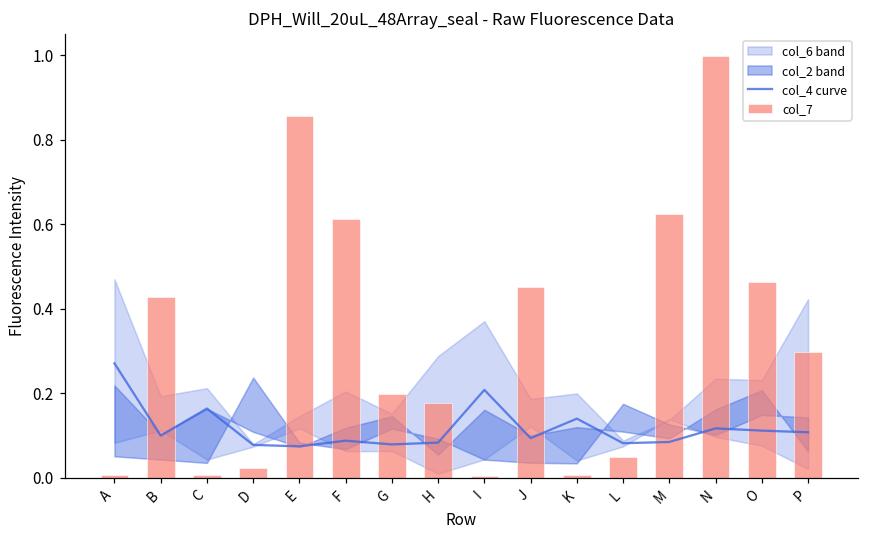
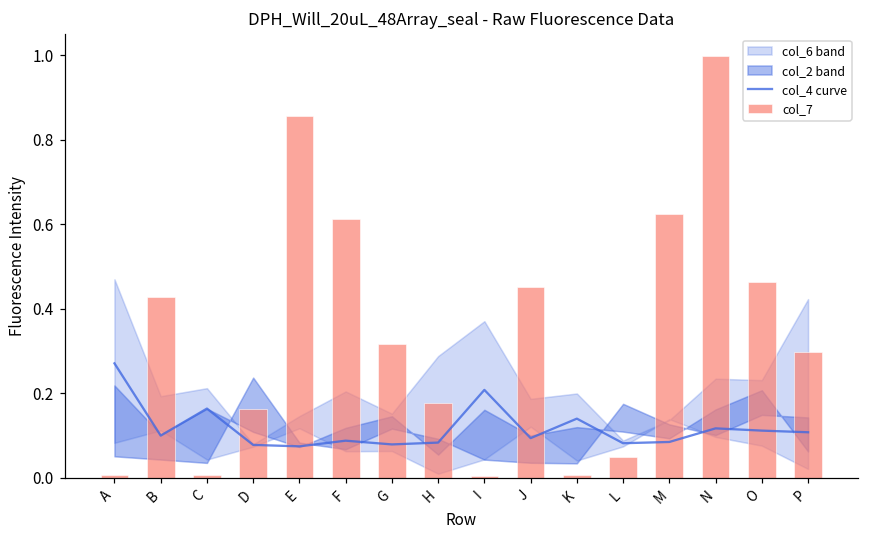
  {
    "col_7": {
      "B": 0.43,
-     "D": 0.02,
+     "D": 0.16,
      "E": 0.86,
      "F": 0.61,
-     "G": 0.20,
+     "G": 0.32,
      "H": 0.18,
      "J": 0.45,
      "L": 0.05,
      "M": 0.63,
      "N": 1.00,
      "O": 0.46,
      "P": 0.30
    }
  }
